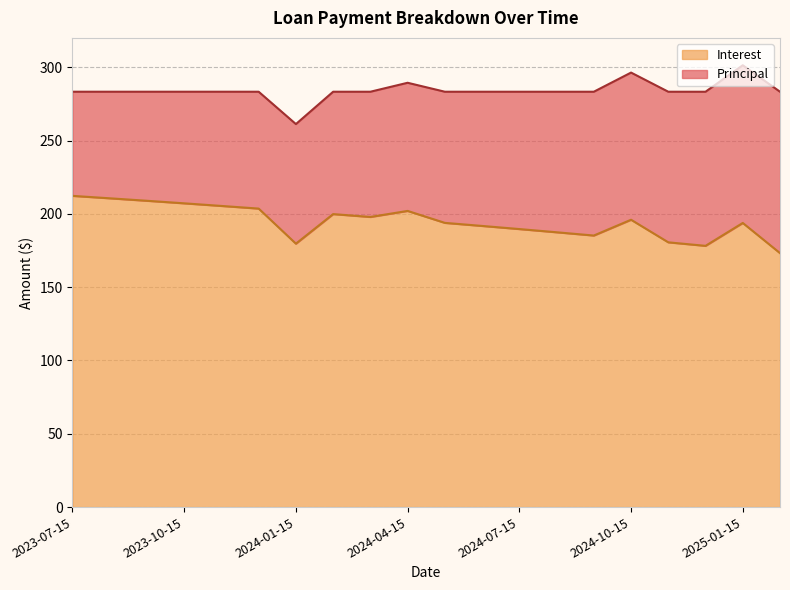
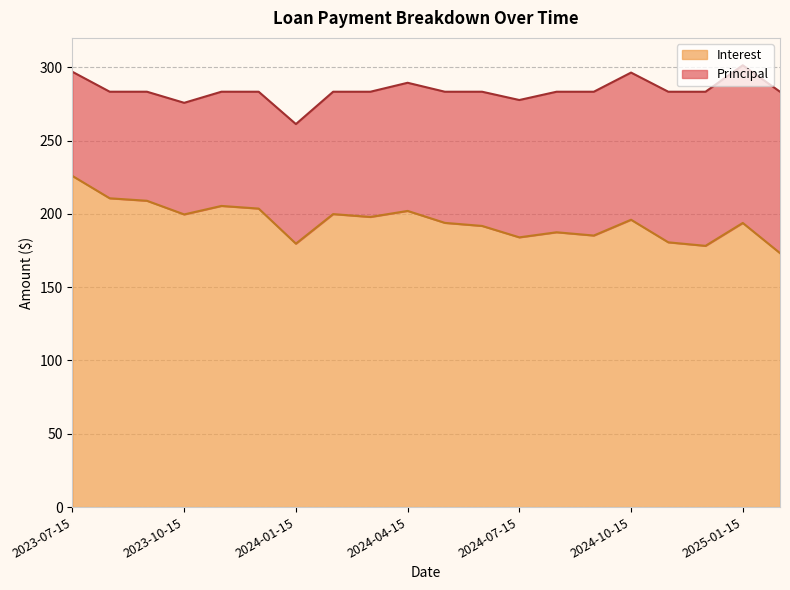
  {
    "Interest": {
-     "2023-07-15": 212,
-     "2023-10-15": 207,
+     "2023-07-15": 226,
+     "2023-10-15": 200,
      "2024-01-15": 180,
      "2024-04-15": 202,
-     "2024-07-15": 190,
+     "2024-07-15": 184,
      "2024-10-15": 196,
      "2025-01-15": 194
    },
    "Principal": {
      "2023-07-15": 71,
      "2023-10-15": 76,
      "2024-01-15": 82,
      "2024-04-15": 87,
      "2024-07-15": 94,
      "2024-10-15": 100
    }
  }
